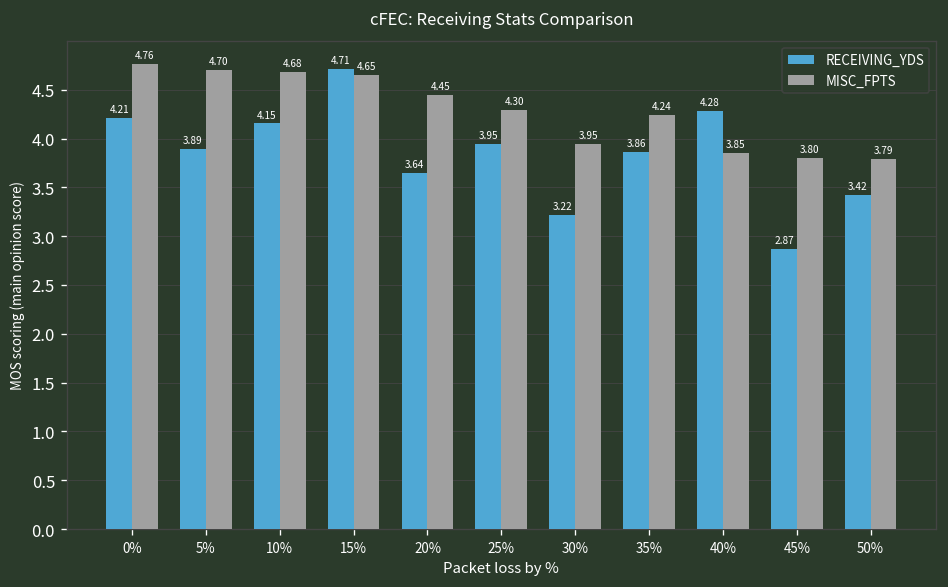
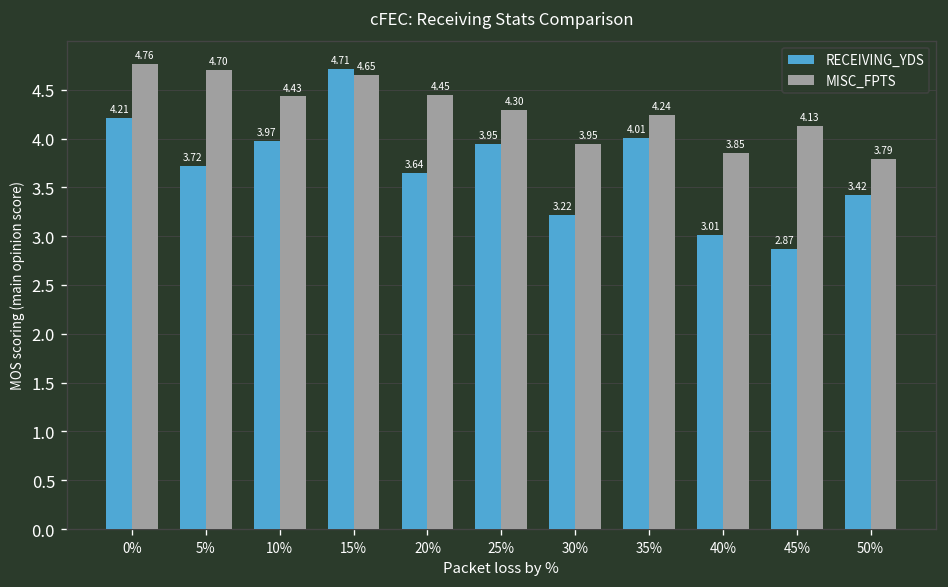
  {
    "RECEIVING_YDS": {
      "0%": 4.21,
-     "5%": 3.89,
-     "10%": 4.15,
+     "5%": 3.72,
+     "10%": 3.97,
      "15%": 4.71,
      "20%": 3.64,
      "25%": 3.95,
      "30%": 3.22,
-     "35%": 3.86,
-     "40%": 4.28,
+     "35%": 4.01,
+     "40%": 3.01,
      "45%": 2.87,
      "50%": 3.42
    },
    "MISC_FPTS": {
      "0%": 4.76,
      "5%": 4.70,
-     "10%": 4.68,
+     "10%": 4.43,
      "15%": 4.65,
      "20%": 4.45,
      "25%": 4.30,
      "30%": 3.95,
      "35%": 4.24,
      "40%": 3.85,
-     "45%": 3.80,
+     "45%": 4.13,
      "50%": 3.79
    }
  }
